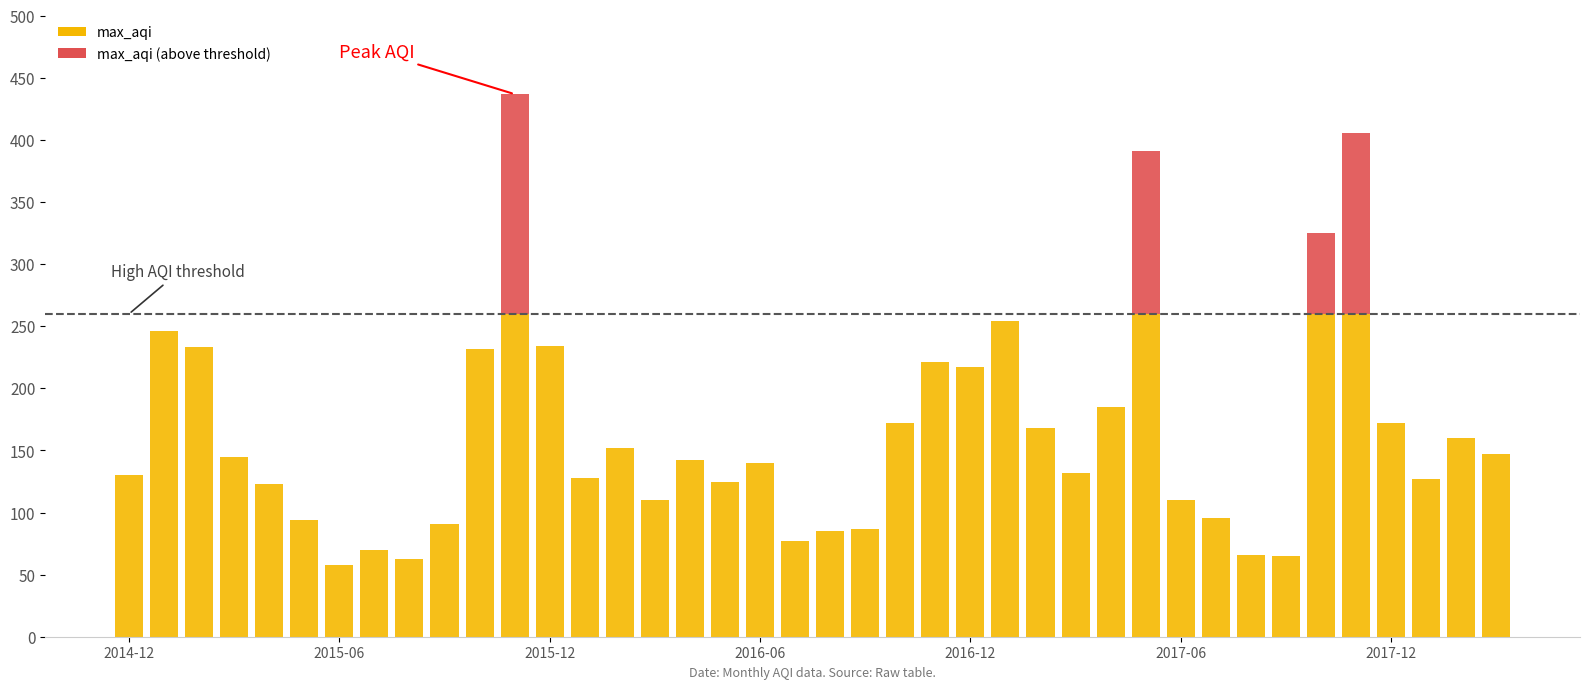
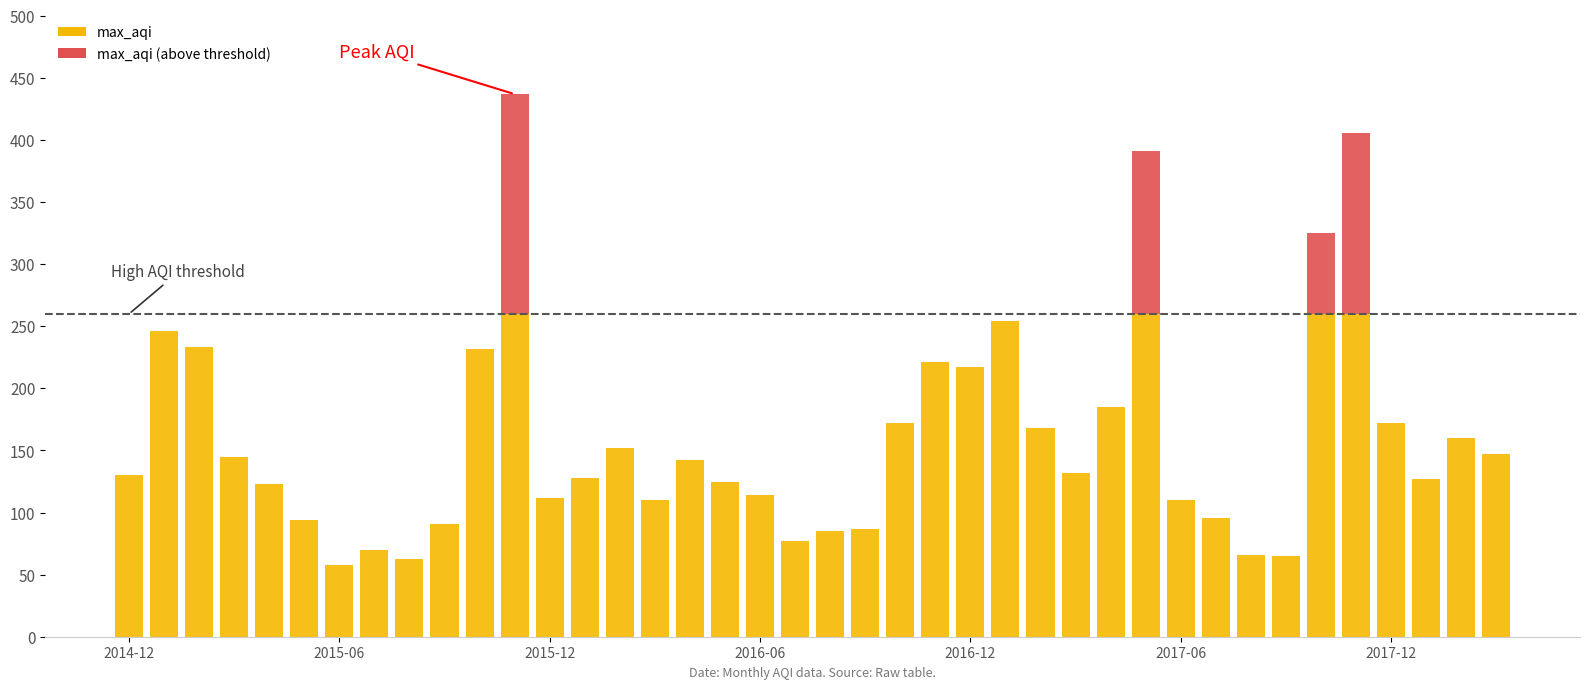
  {
    "2014-12": 130,
    "2015-06": 58,
-   "2015-12": 234,
-   "2016-06": 140,
+   "2015-12": 112,
+   "2016-06": 114,
    "2016-12": 217,
    "2017-06": 110,
    "2017-12": 172
  }
